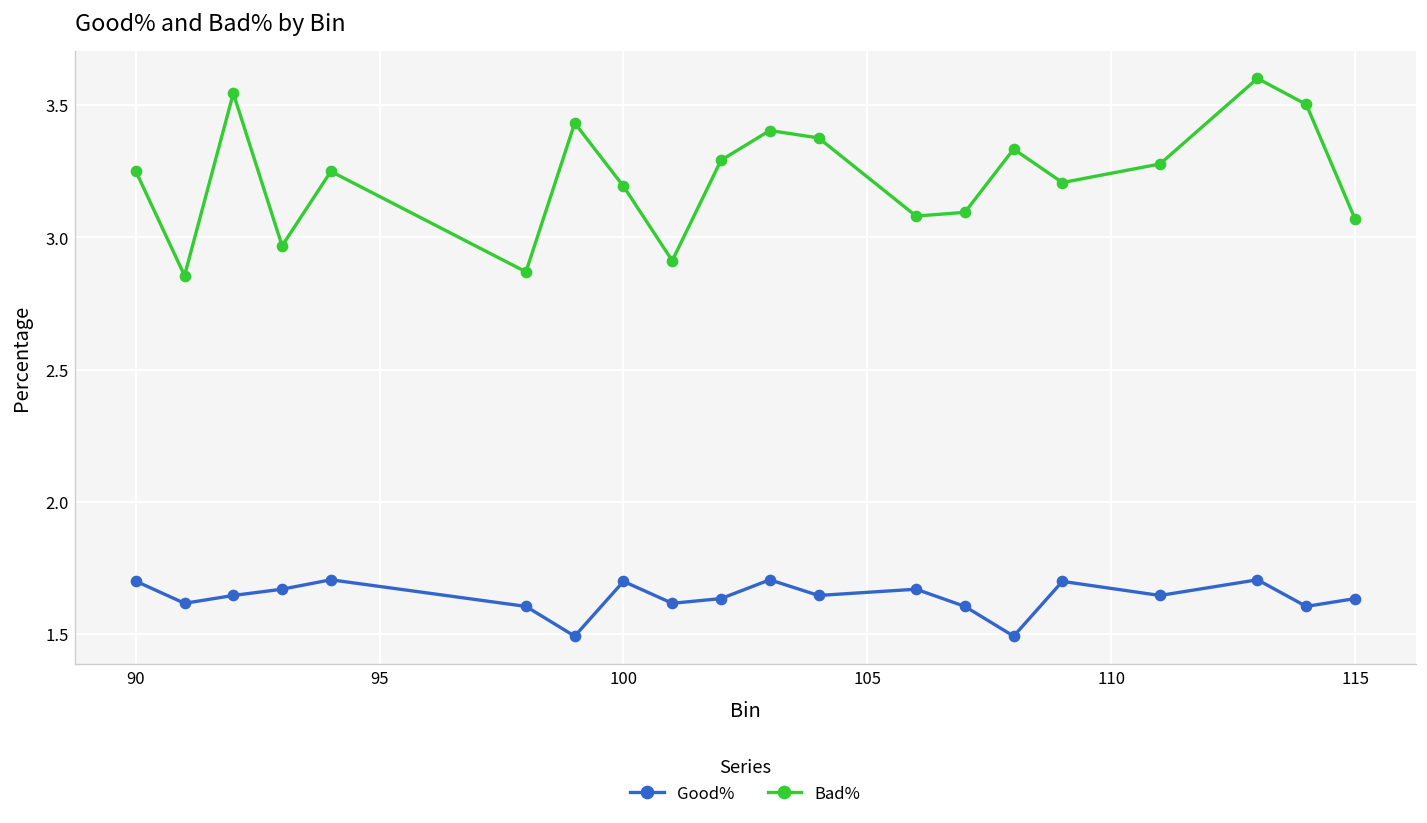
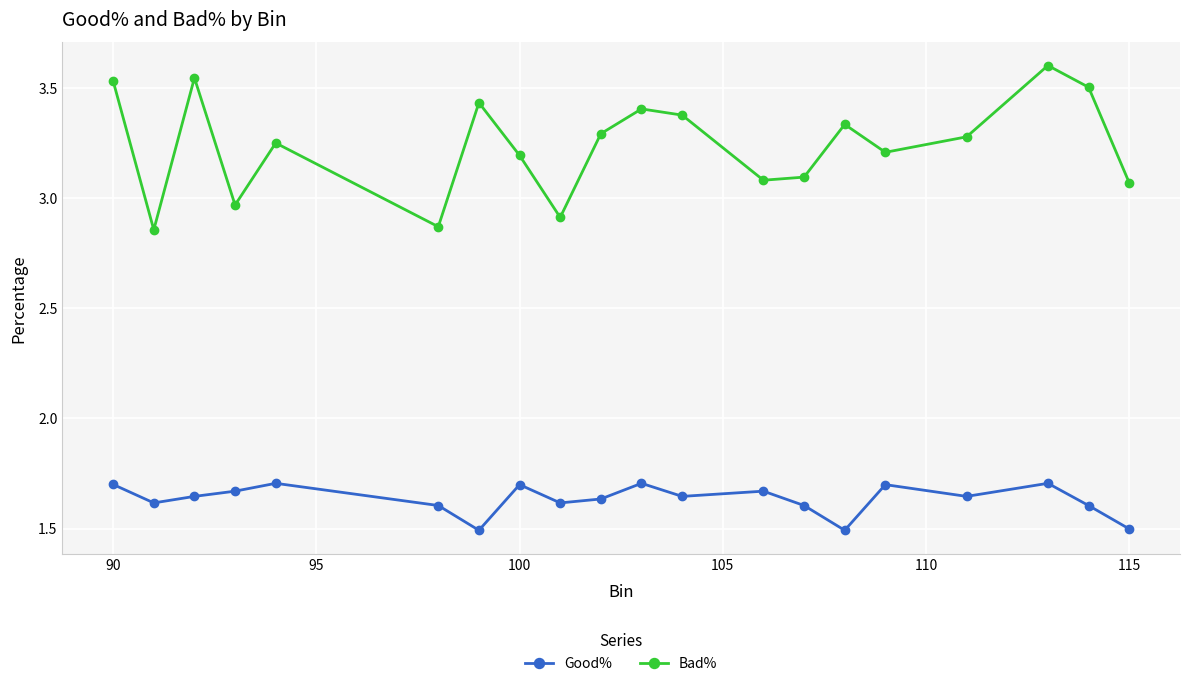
  {
    "Good%": {
      "90": 1.70,
      "100": 1.70,
-     "115": 1.63
+     "115": 1.50
    },
    "Bad%": {
-     "90": 3.25,
+     "90": 3.53,
      "100": 3.19,
      "115": 3.07
    }
  }
